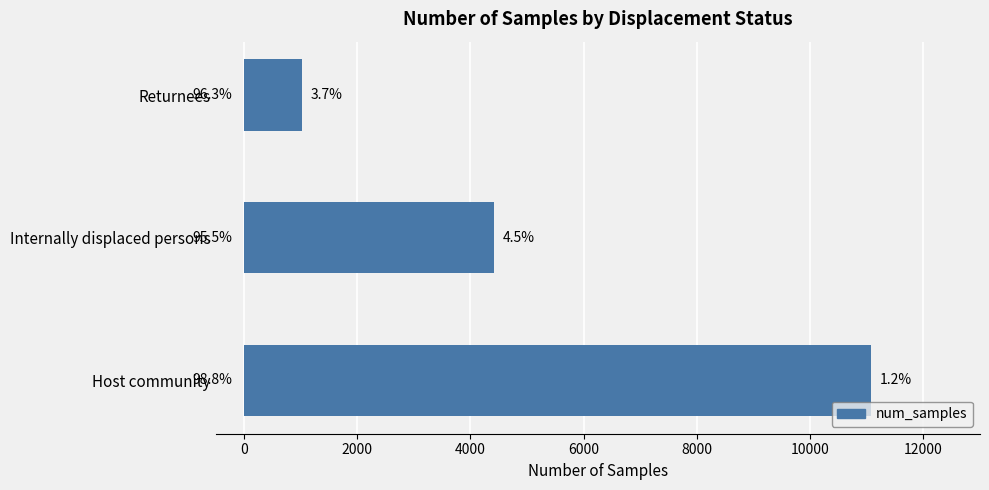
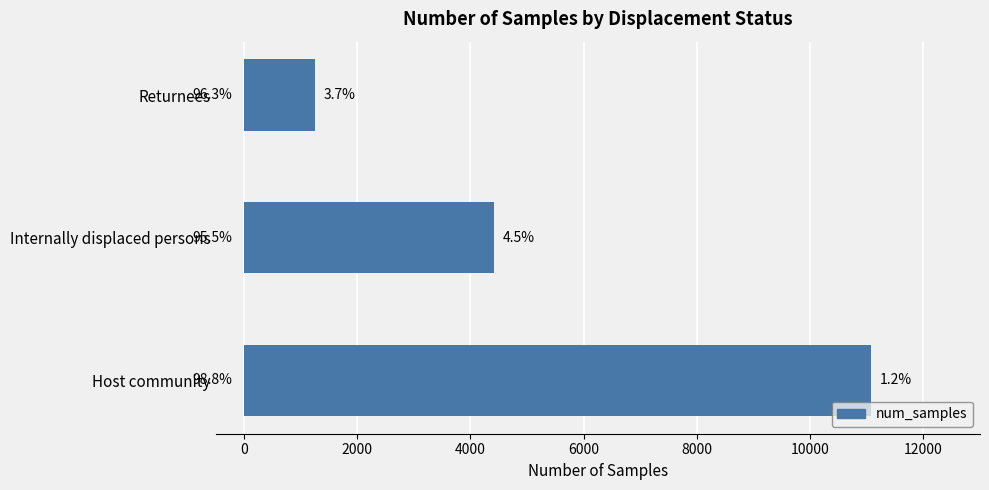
  {
-   "Returnees": 1000
+   "Returnees": 1300
  }
